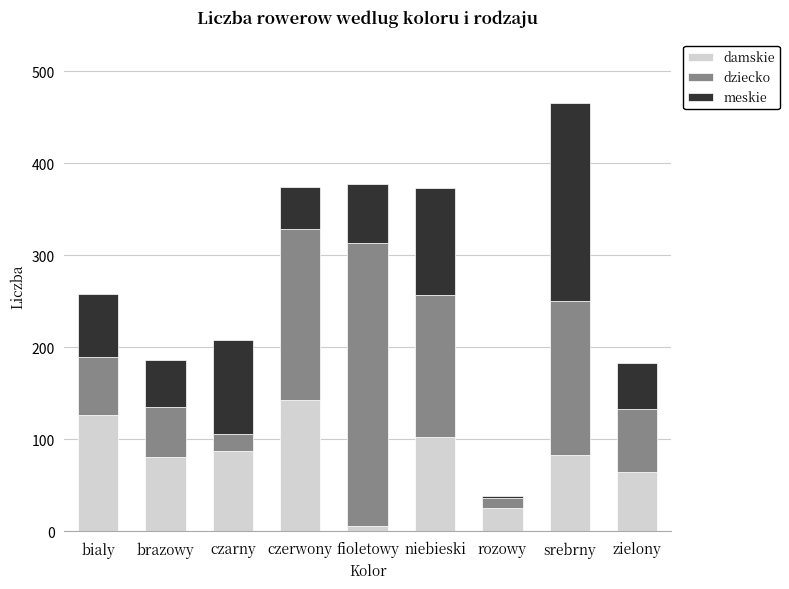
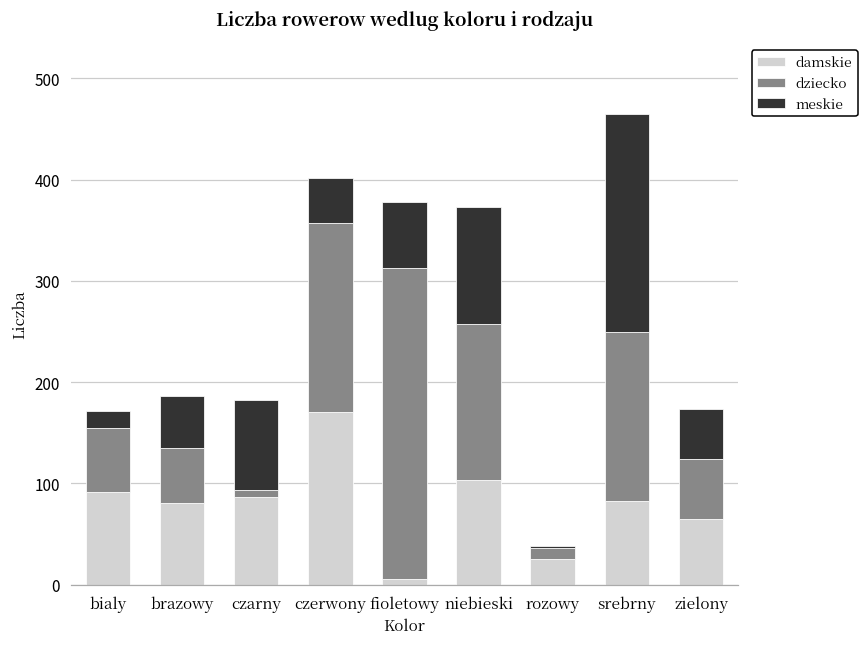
  {
    "damskie": {
-     "bialy": 130,
+     "bialy": 90,
      "brazowy": 80,
      "czarny": 90,
-     "czerwony": 140,
+     "czerwony": 170,
      "fioletowy": 10,
      "niebieski": 100,
      "rozowy": 30,
      "srebrny": 80,
      "zielony": 70
    },
    "dziecko": {
      "bialy": 60,
      "brazowy": 50,
-     "czarny": 20,
+     "czarny": 10,
      "czerwony": 190,
      "fioletowy": 310,
      "niebieski": 150,
      "rozowy": 10,
      "srebrny": 170,
-     "zielony": 70
+     "zielony": 60
    },
    "meskie": {
-     "bialy": 70,
+     "bialy": 20,
      "brazowy": 50,
-     "czarny": 100,
+     "czarny": 90,
      "czerwony": 50,
      "fioletowy": 70,
      "niebieski": 120,
      "srebrny": 220,
      "zielony": 50
    }
  }
